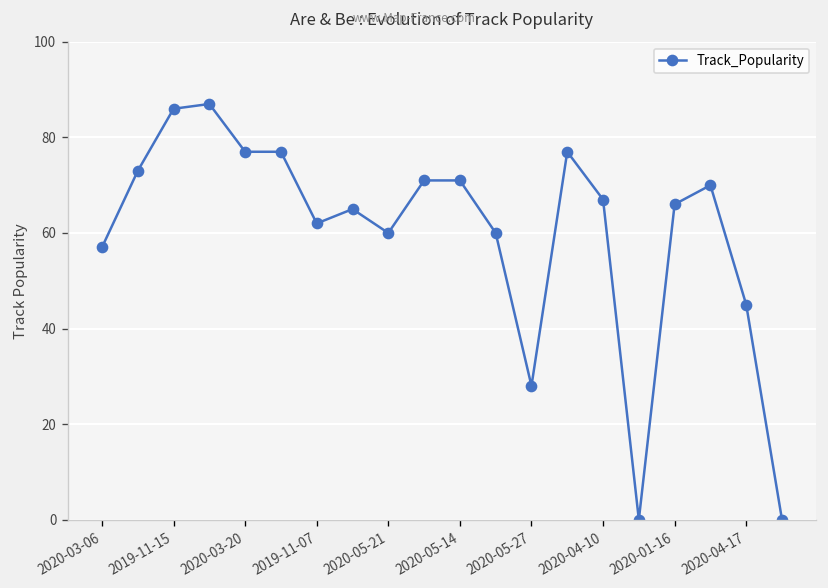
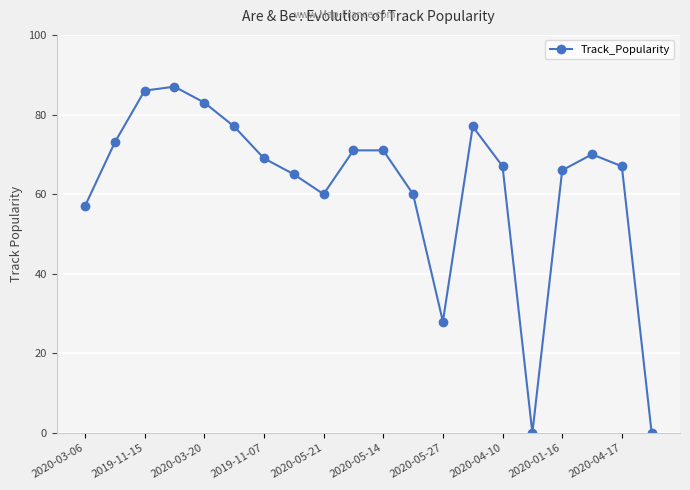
  {
    "2020-03-06": 57,
    "2019-11-15": 86,
-   "2020-03-20": 77,
-   "2019-11-07": 62,
+   "2020-03-20": 83,
+   "2019-11-07": 69,
    "2020-05-21": 60,
    "2020-05-14": 71,
    "2020-05-27": 28,
-   "2020-04-17": 45
+   "2020-04-17": 67
  }
